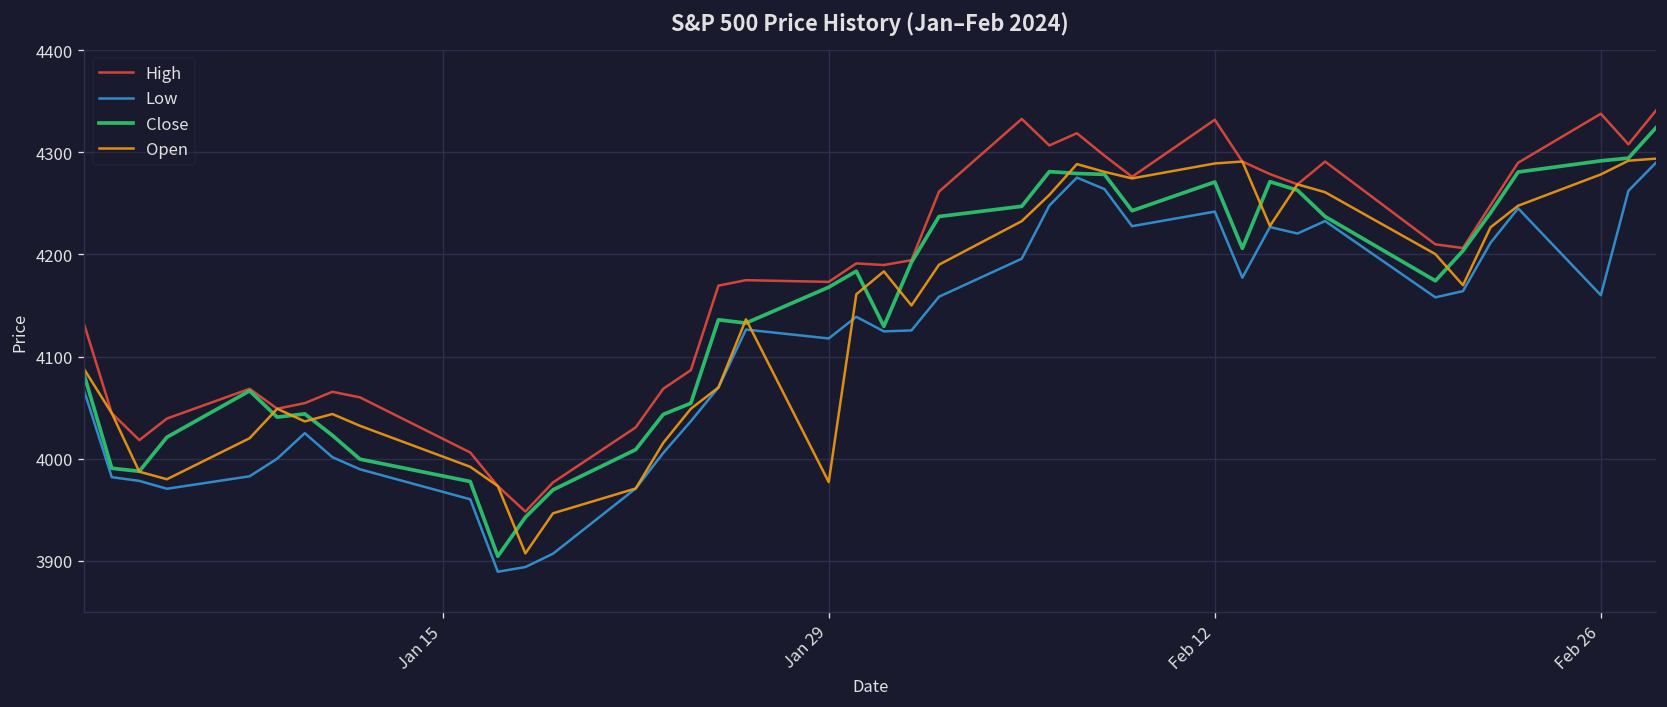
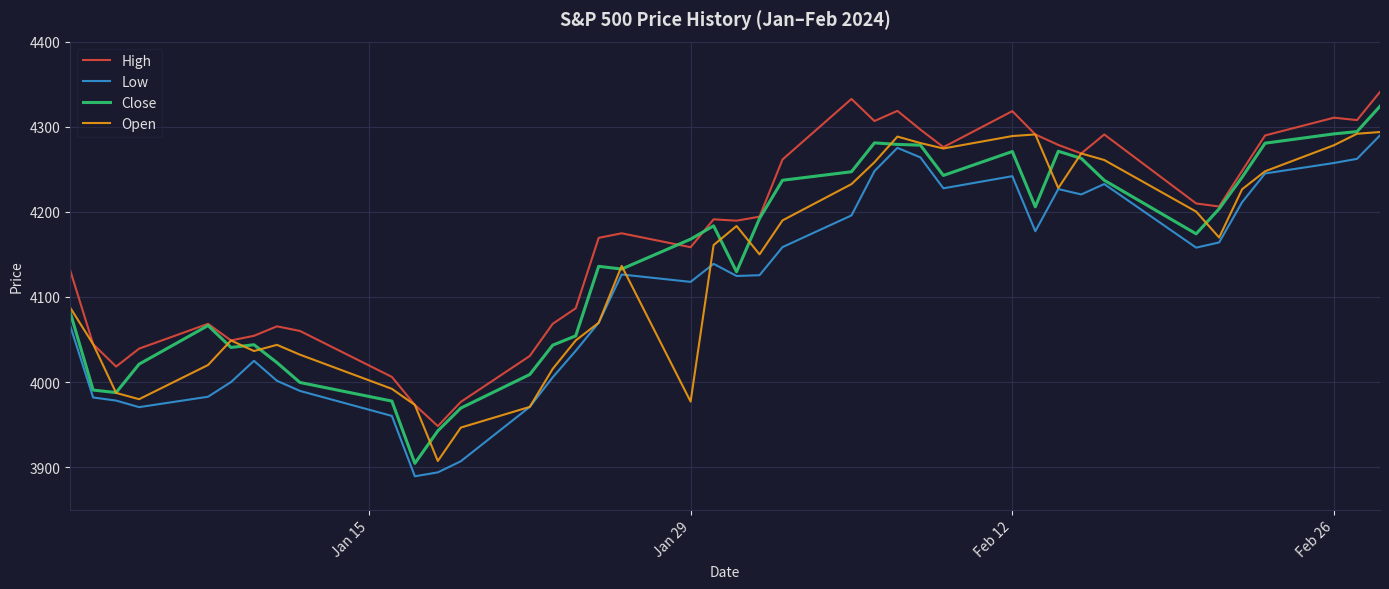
  {
    "High": {
-     "Jan 29": 4170,
-     "Feb 12": 4330,
-     "Feb 26": 4340
+     "Jan 29": 4160,
+     "Feb 12": 4320,
+     "Feb 26": 4310
    },
    "Low": {
      "Jan 29": 4120,
      "Feb 12": 4240,
-     "Feb 26": 4160
+     "Feb 26": 4260
    },
    "Close": {
      "Jan 29": 4170,
      "Feb 12": 4270,
      "Feb 26": 4290
    },
    "Open": {
      "Jan 29": 3980,
      "Feb 12": 4290,
      "Feb 26": 4280
    }
  }
